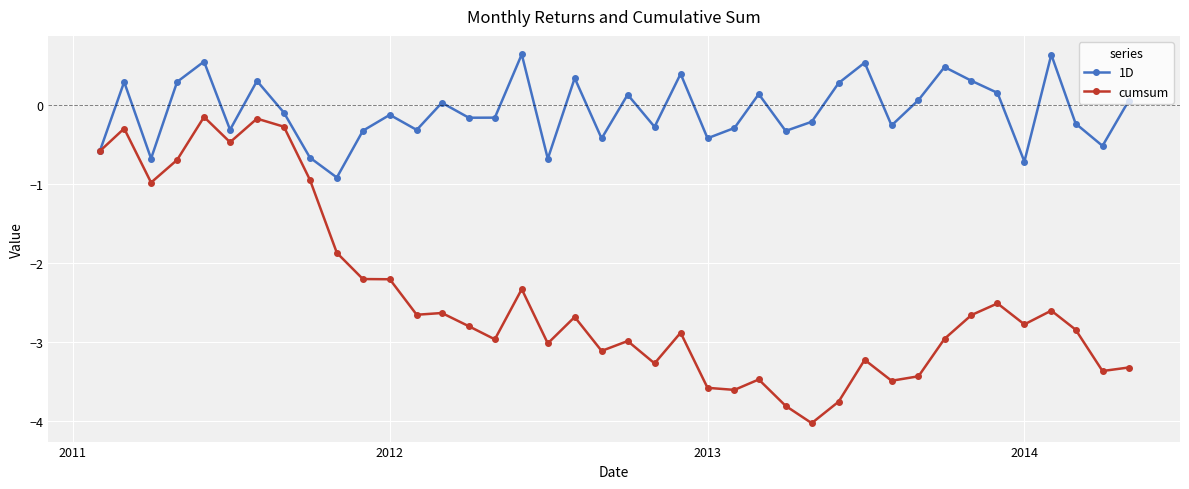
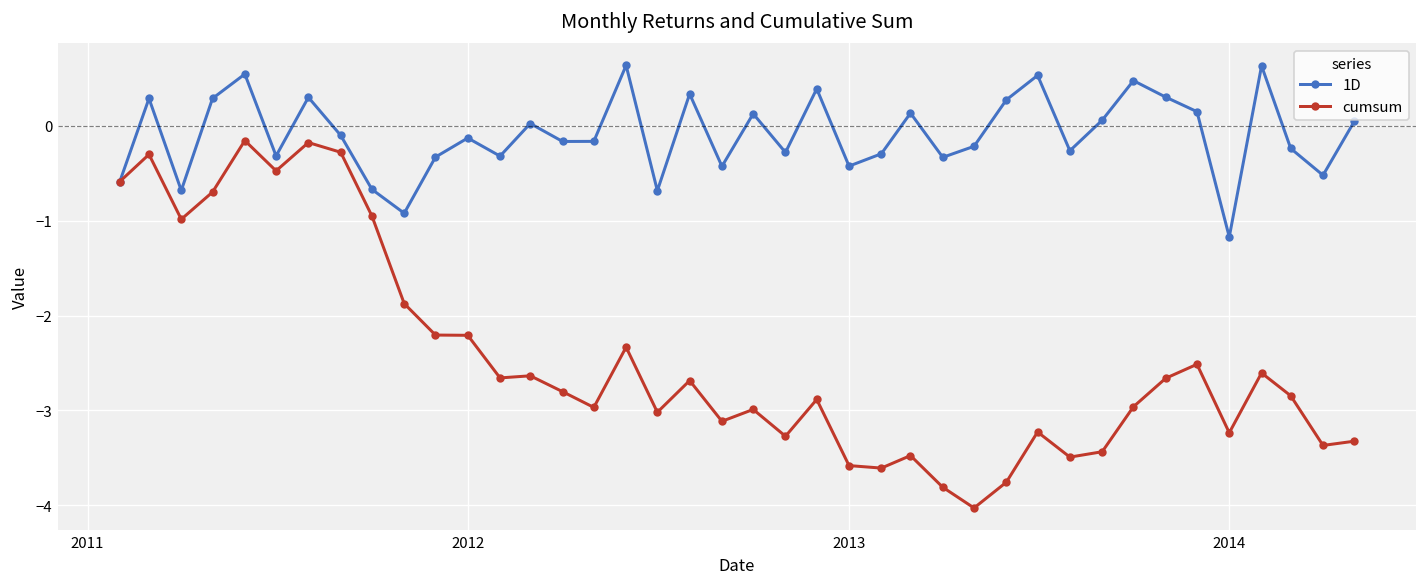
  {
    "1D": {
      "2012": -0.1,
      "2013": -0.4,
-     "2014": -0.7
+     "2014": -1.2
    },
    "cumsum": {
      "2012": -2.2,
      "2013": -3.6,
-     "2014": -2.8
+     "2014": -3.2
    }
  }
